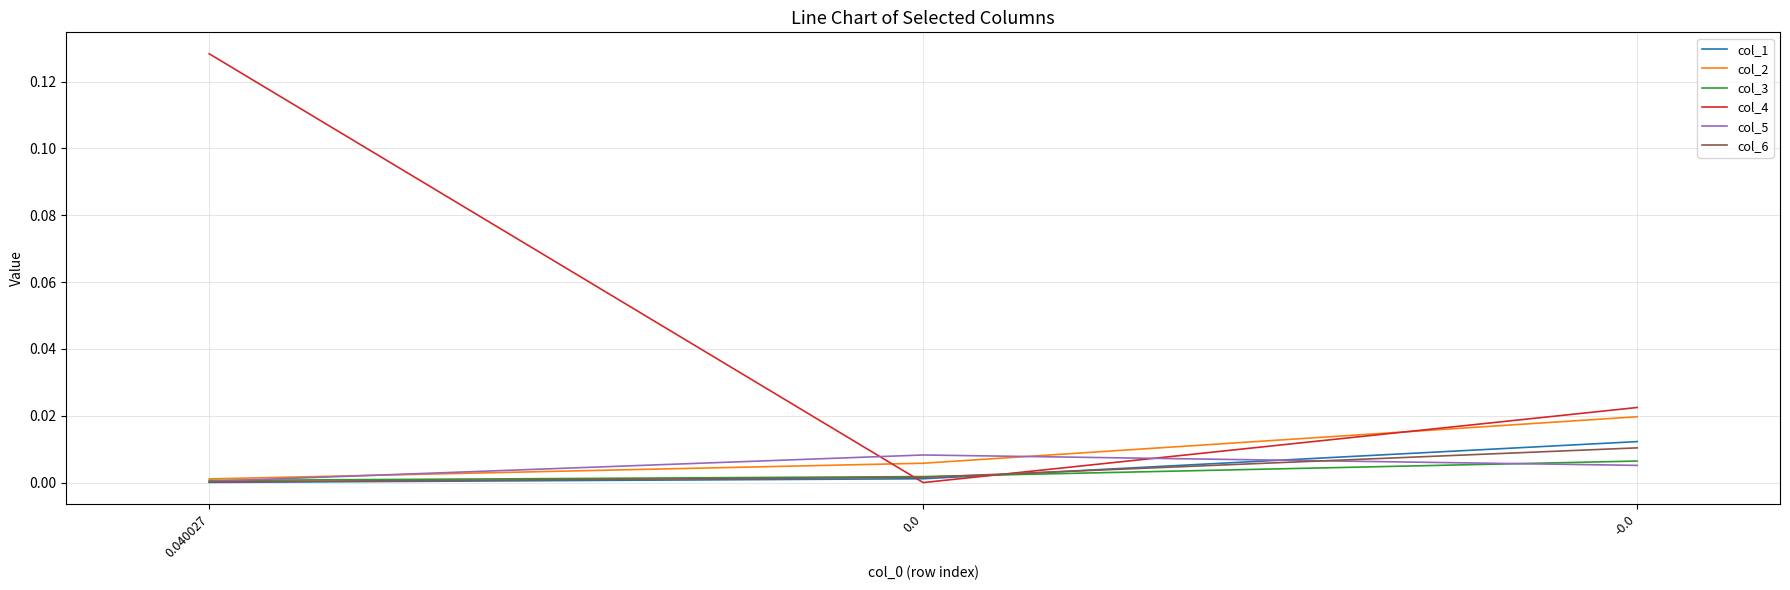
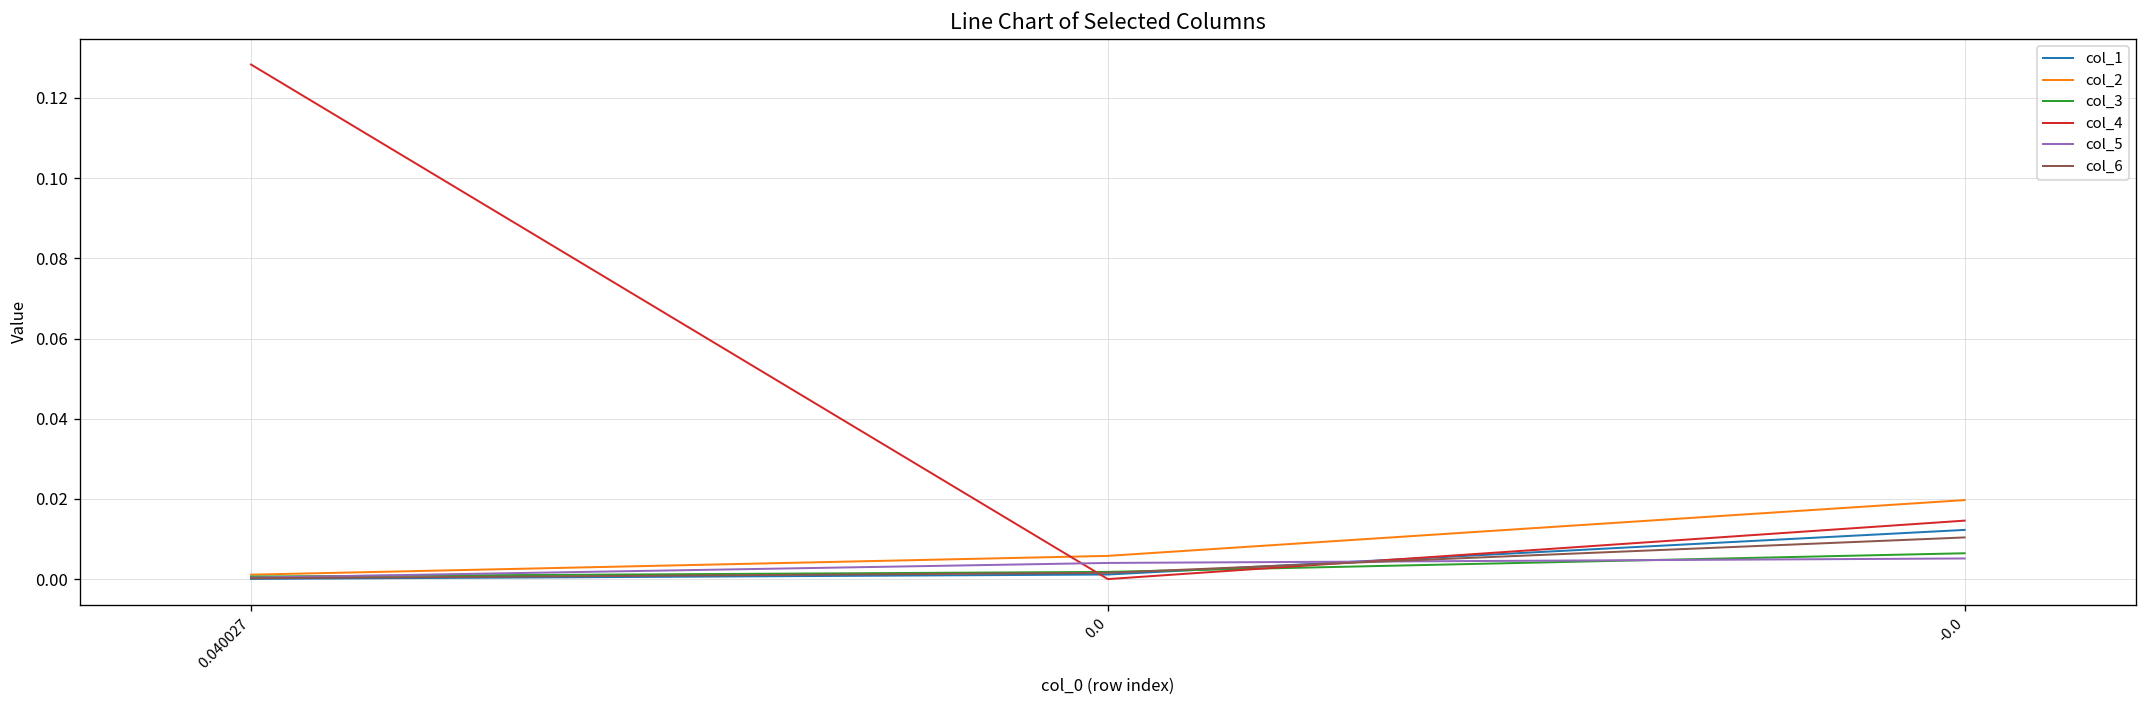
  {
    "col_1": {
      "-0.0": 0.012
    },
    "col_2": {
      "0.0": 0.006,
      "-0.0": 0.020
    },
    "col_3": {
      "-0.0": 0.006
    },
    "col_4": {
      "0.040027": 0.128,
      "0.0": 0.000,
-     "-0.0": 0.022
+     "-0.0": 0.015
    },
    "col_5": {
-     "0.0": 0.008,
+     "0.0": 0.004,
      "-0.0": 0.005
    },
    "col_6": {
      "-0.0": 0.010
    }
  }
